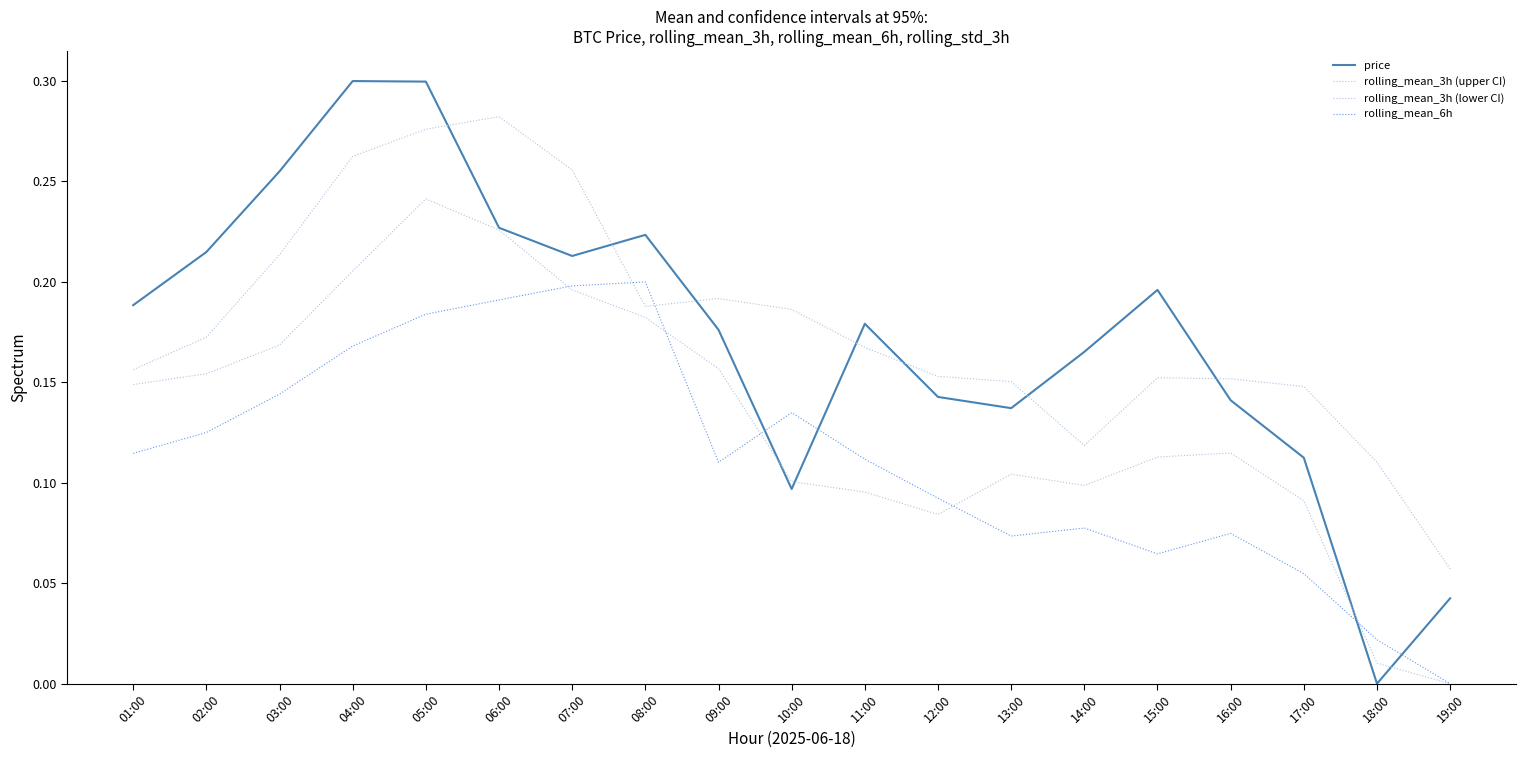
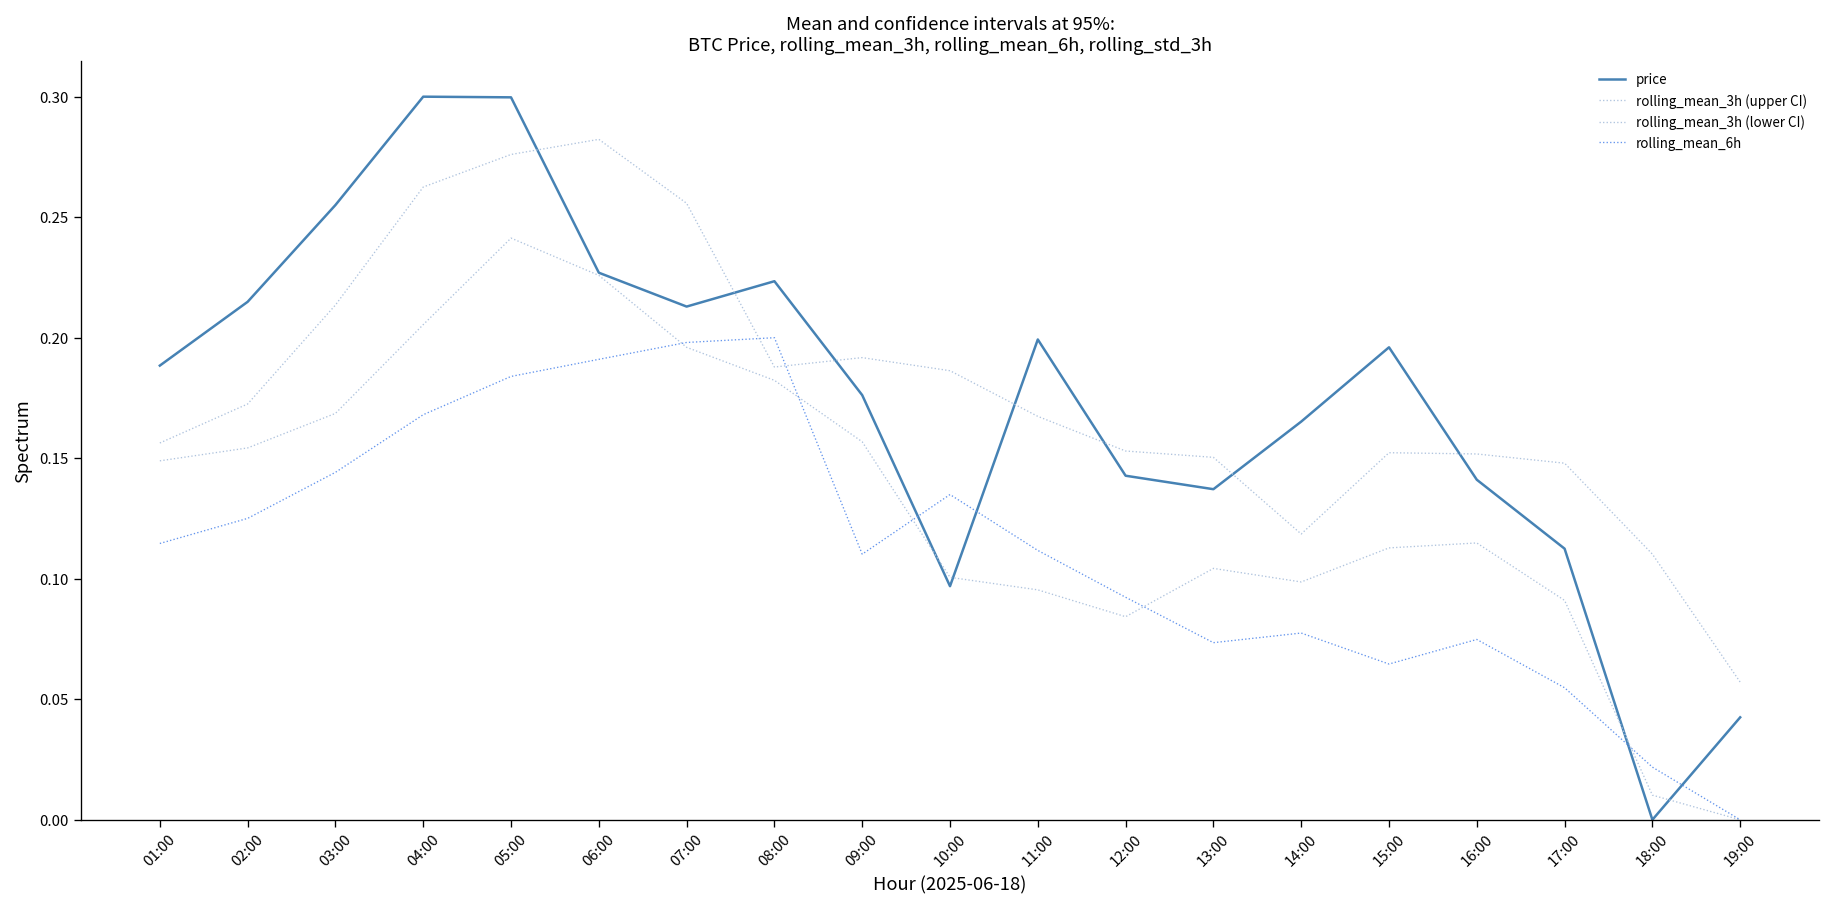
  {
    "price": {
      "01:00": 0.188,
      "02:00": 0.215,
      "03:00": 0.255,
      "04:00": 0.300,
      "05:00": 0.300,
      "07:00": 0.213,
      "08:00": 0.223,
      "09:00": 0.176,
      "10:00": 0.097,
-     "11:00": 0.179,
+     "11:00": 0.199,
      "12:00": 0.143,
      "13:00": 0.137,
      "14:00": 0.165,
      "15:00": 0.196,
      "16:00": 0.141,
      "17:00": 0.112,
      "18:00": 0.000,
      "19:00": 0.043
    },
    "rolling_mean_6h": {
      "01:00": 0.115,
      "02:00": 0.125,
      "03:00": 0.144,
      "04:00": 0.168,
      "05:00": 0.184,
      "06:00": 0.191,
      "07:00": 0.198,
      "08:00": 0.200,
      "09:00": 0.110,
      "10:00": 0.135,
      "11:00": 0.112,
      "12:00": 0.092,
      "13:00": 0.073,
      "14:00": 0.077,
      "15:00": 0.065,
      "16:00": 0.075,
      "17:00": 0.055,
      "18:00": 0.022
    }
  }
